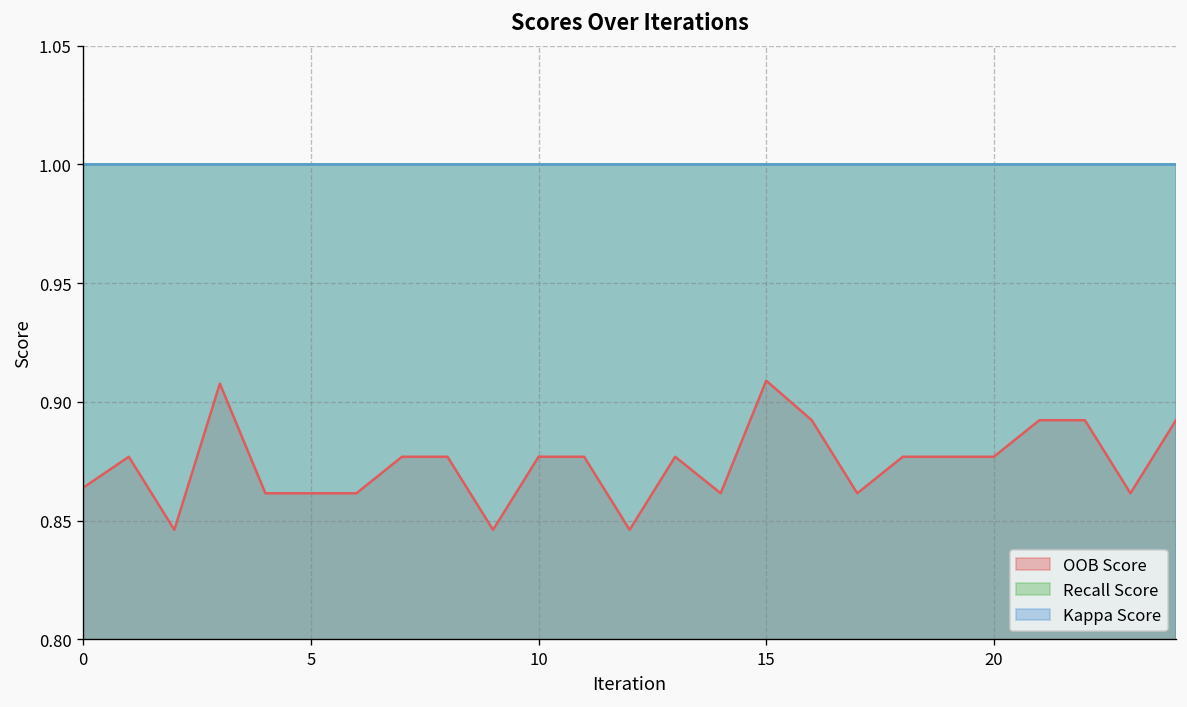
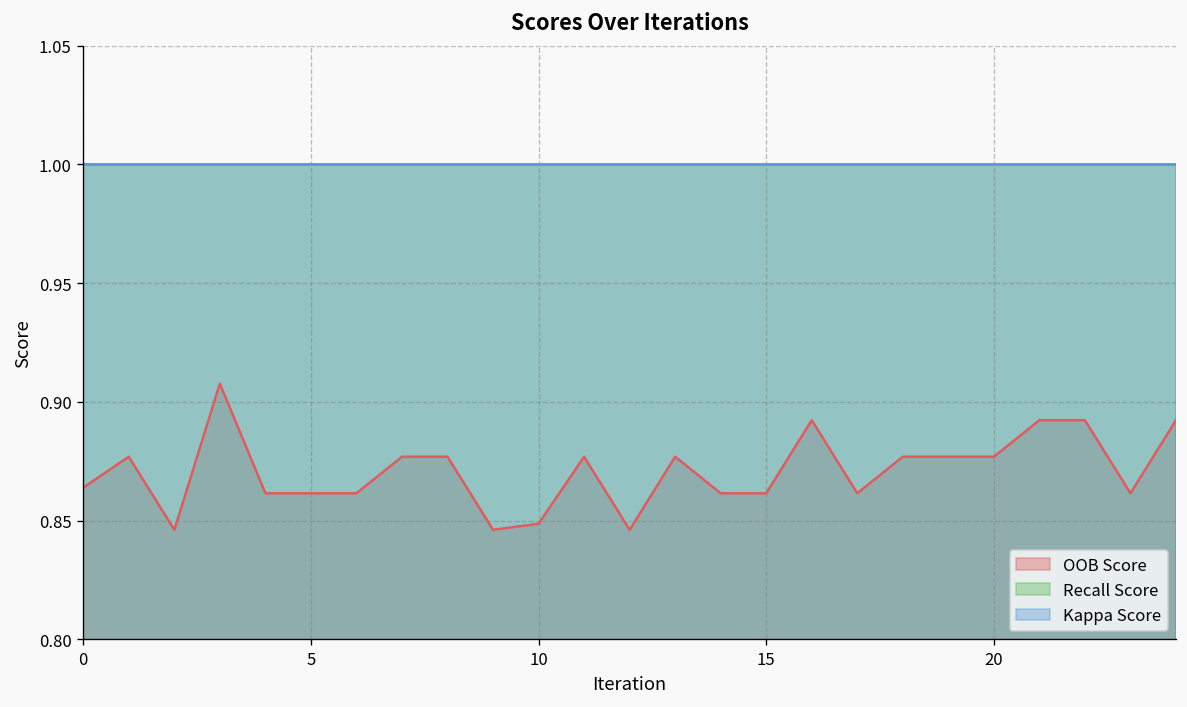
  {
    "OOB Score": {
      "0": 0.864,
      "5": 0.862,
-     "10": 0.877,
-     "15": 0.909,
+     "10": 0.849,
+     "15": 0.862,
      "20": 0.877
    },
    "Kappa Score": {
      "0": 1.000,
      "5": 1.000,
      "10": 1.000,
      "15": 1.000,
      "20": 1.000
    }
  }
